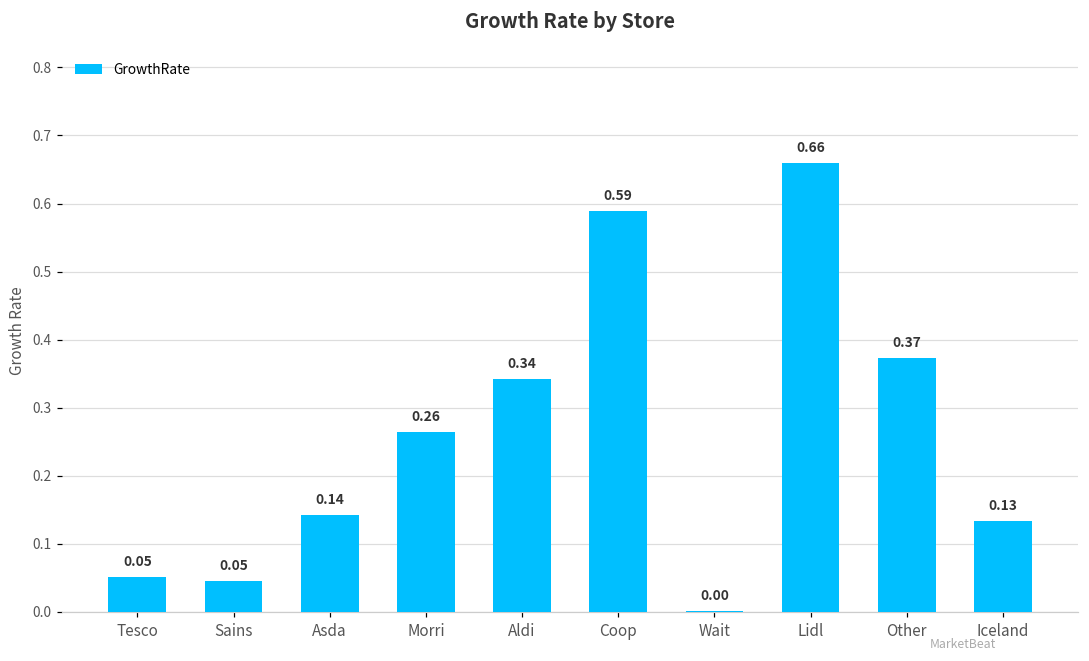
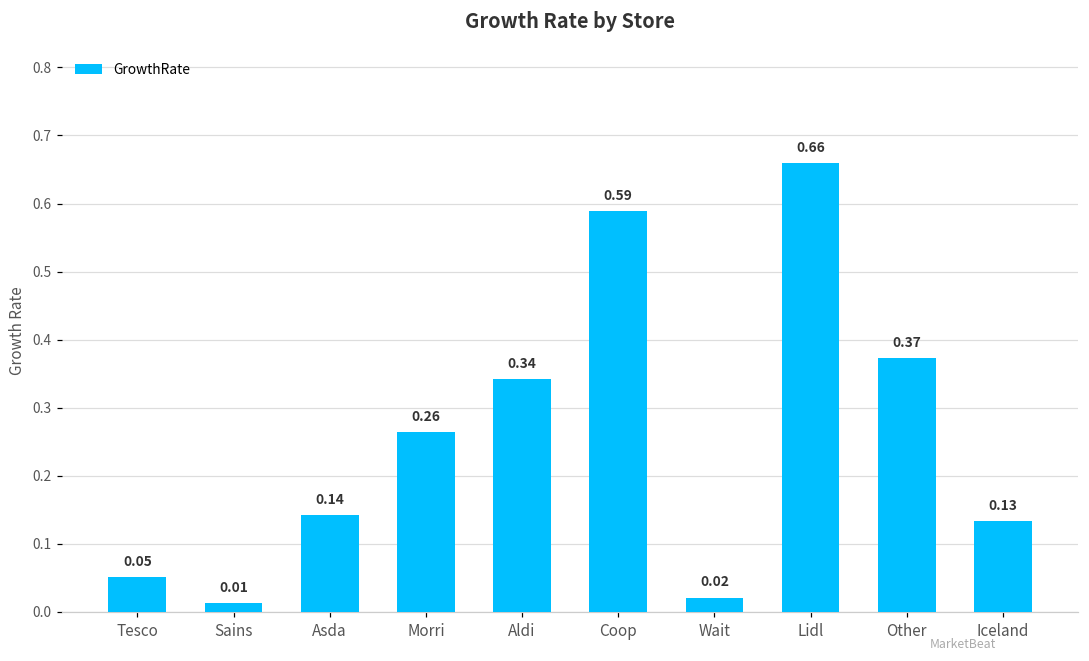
  {
    "Tesco": 0.05,
-   "Sains": 0.05,
+   "Sains": 0.01,
    "Asda": 0.14,
    "Morri": 0.26,
    "Aldi": 0.34,
    "Coop": 0.59,
-   "Wait": 0.00,
+   "Wait": 0.02,
    "Lidl": 0.66,
    "Other": 0.37,
    "Iceland": 0.13
  }
